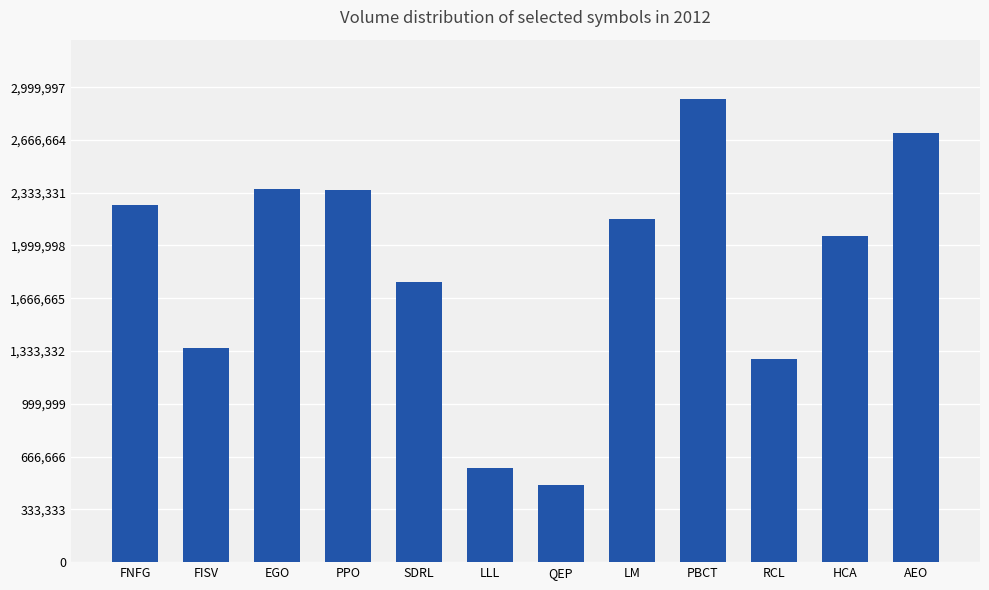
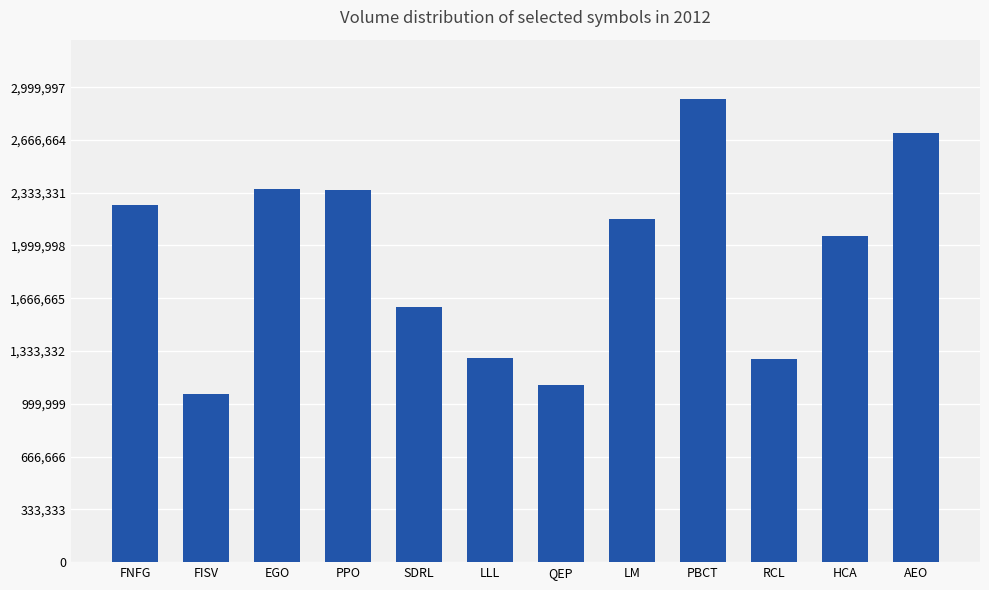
  {
    "FNFG": "2,260,000",
-   "FISV": "1,350,000",
+   "FISV": "1,060,000",
    "EGO": "2,360,000",
    "PPO": "2,350,000",
-   "SDRL": "1,770,000",
-   "LLL": "590,000",
-   "QEP": "490,000",
+   "SDRL": "1,610,000",
+   "LLL": "1,290,000",
+   "QEP": "1,120,000",
    "LM": "2,160,000",
    "PBCT": "2,930,000",
    "RCL": "1,280,000",
    "HCA": "2,060,000",
    "AEO": "2,710,000"
  }
